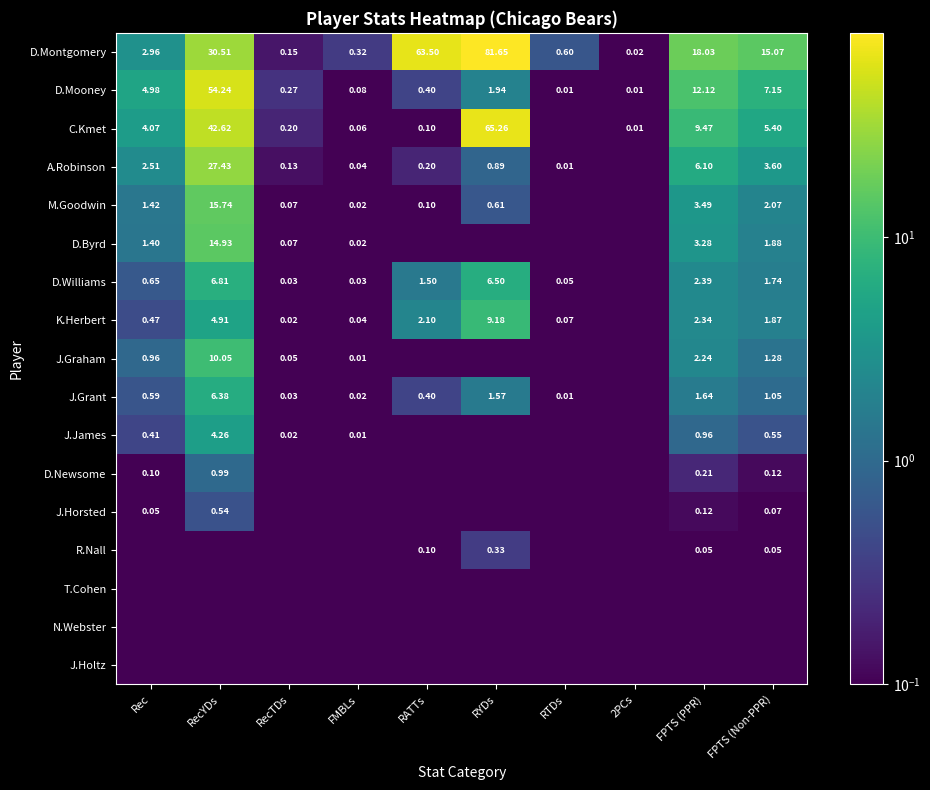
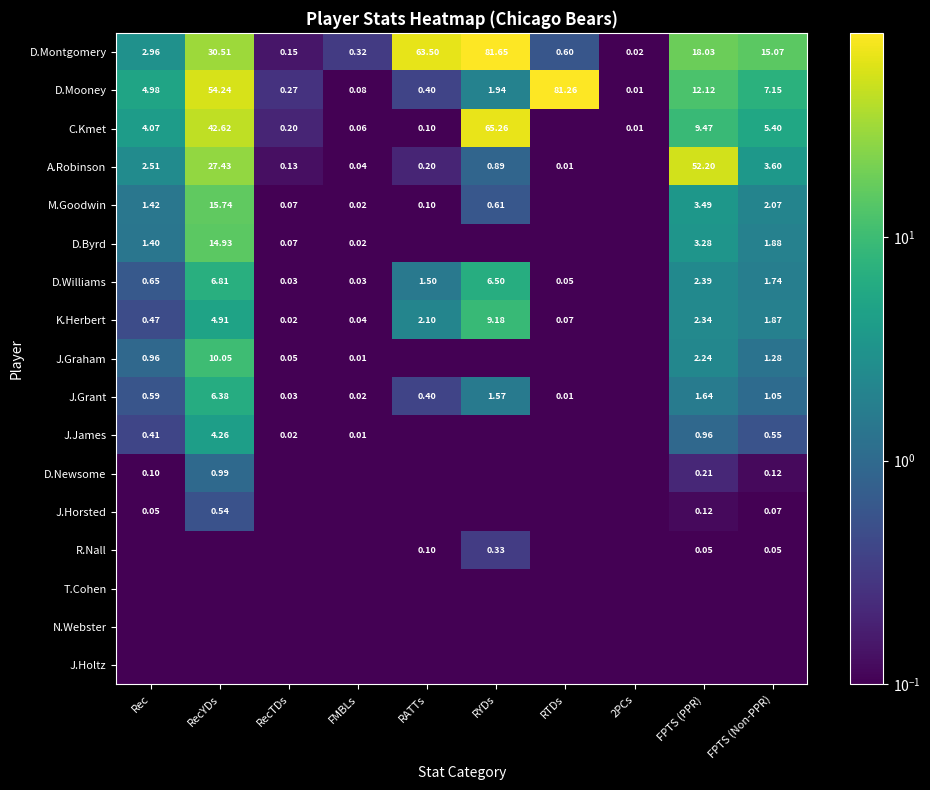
  {
    "D.Montgomery": {
      "Rec": 2.96,
      "RecYDs": 30.51,
      "RecTDs": 0.15,
      "FMBLs": 0.32,
      "RATTs": 63.50,
      "RYDs": 81.65,
      "RTDs": 0.60,
      "2PCs": 0.02,
      "FPTS (PPR)": 18.03,
      "FPTS (Non-PPR)": 15.07
    },
    "D.Mooney": {
      "Rec": 4.98,
      "RecYDs": 54.24,
      "RecTDs": 0.27,
      "FMBLs": 0.08,
      "RATTs": 0.40,
      "RYDs": 1.94,
-     "RTDs": 0.01,
+     "RTDs": 81.26,
      "2PCs": 0.01,
      "FPTS (PPR)": 12.12,
      "FPTS (Non-PPR)": 7.15
    },
    "C.Kmet": {
      "Rec": 4.07,
      "RecYDs": 42.62,
      "RecTDs": 0.20,
      "FMBLs": 0.06,
      "RATTs": 0.10,
      "RYDs": 65.26,
      "2PCs": 0.01,
      "FPTS (PPR)": 9.47,
      "FPTS (Non-PPR)": 5.40
    },
    "A.Robinson": {
      "Rec": 2.51,
      "RecYDs": 27.43,
      "RecTDs": 0.13,
      "FMBLs": 0.04,
      "RATTs": 0.20,
      "RYDs": 0.89,
      "RTDs": 0.01,
-     "FPTS (PPR)": 6.10,
+     "FPTS (PPR)": 52.20,
      "FPTS (Non-PPR)": 3.60
    },
    "M.Goodwin": {
      "Rec": 1.42,
      "RecYDs": 15.74,
      "RecTDs": 0.07,
      "FMBLs": 0.02,
      "RATTs": 0.10,
      "RYDs": 0.61,
      "FPTS (PPR)": 3.49,
      "FPTS (Non-PPR)": 2.07
    },
    "D.Byrd": {
      "Rec": 1.40,
      "RecYDs": 14.93,
      "RecTDs": 0.07,
      "FMBLs": 0.02,
      "FPTS (PPR)": 3.28,
      "FPTS (Non-PPR)": 1.88
    },
    "D.Williams": {
      "Rec": 0.65,
      "RecYDs": 6.81,
      "RecTDs": 0.03,
      "FMBLs": 0.03,
      "RATTs": 1.50,
      "RYDs": 6.50,
      "RTDs": 0.05,
      "FPTS (PPR)": 2.39,
      "FPTS (Non-PPR)": 1.74
    },
    "K.Herbert": {
      "Rec": 0.47,
      "RecYDs": 4.91,
      "RecTDs": 0.02,
      "FMBLs": 0.04,
      "RATTs": 2.10,
      "RYDs": 9.18,
      "RTDs": 0.07,
      "FPTS (PPR)": 2.34,
      "FPTS (Non-PPR)": 1.87
    },
    "J.Graham": {
      "Rec": 0.96,
      "RecYDs": 10.05,
      "RecTDs": 0.05,
      "FMBLs": 0.01,
      "FPTS (PPR)": 2.24,
      "FPTS (Non-PPR)": 1.28
    },
    "J.Grant": {
      "Rec": 0.59,
      "RecYDs": 6.38,
      "RecTDs": 0.03,
      "FMBLs": 0.02,
      "RATTs": 0.40,
      "RYDs": 1.57,
      "RTDs": 0.01,
      "FPTS (PPR)": 1.64,
      "FPTS (Non-PPR)": 1.05
    },
    "J.James": {
      "Rec": 0.41,
      "RecYDs": 4.26,
      "RecTDs": 0.02,
      "FMBLs": 0.01,
      "FPTS (PPR)": 0.96,
      "FPTS (Non-PPR)": 0.55
    },
    "D.Newsome": {
      "Rec": 0.10,
      "RecYDs": 0.99,
      "FPTS (PPR)": 0.21,
      "FPTS (Non-PPR)": 0.12
    },
    "J.Horsted": {
      "Rec": 0.05,
      "RecYDs": 0.54,
      "FPTS (PPR)": 0.12,
      "FPTS (Non-PPR)": 0.07
    },
    "R.Nall": {
      "RATTs": 0.10,
      "RYDs": 0.33,
      "FPTS (PPR)": 0.05,
      "FPTS (Non-PPR)": 0.05
    }
  }
